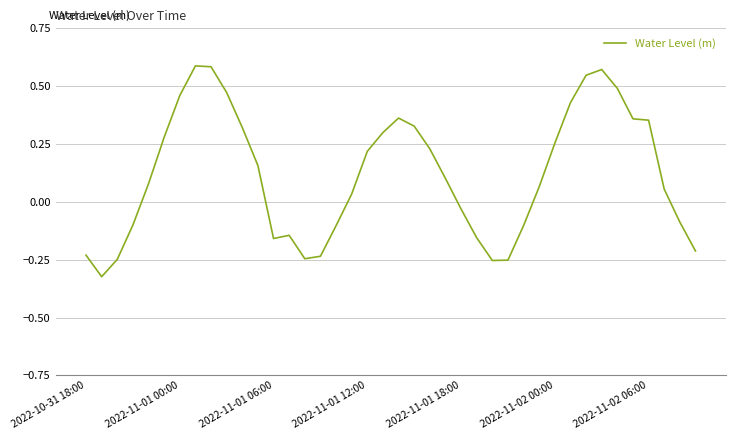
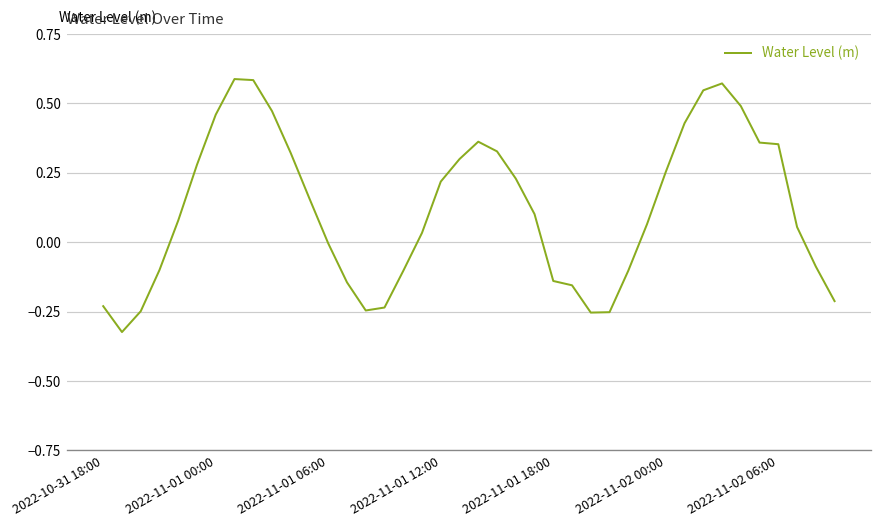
  {
    "2022-10-31 18:00": -0.23,
    "2022-11-01 00:00": 0.46,
-   "2022-11-01 06:00": -0.16,
+   "2022-11-01 06:00": 0.00,
    "2022-11-01 12:00": 0.22,
-   "2022-11-01 18:00": -0.03,
+   "2022-11-01 18:00": -0.14,
    "2022-11-02 00:00": 0.25,
    "2022-11-02 06:00": 0.35
  }
